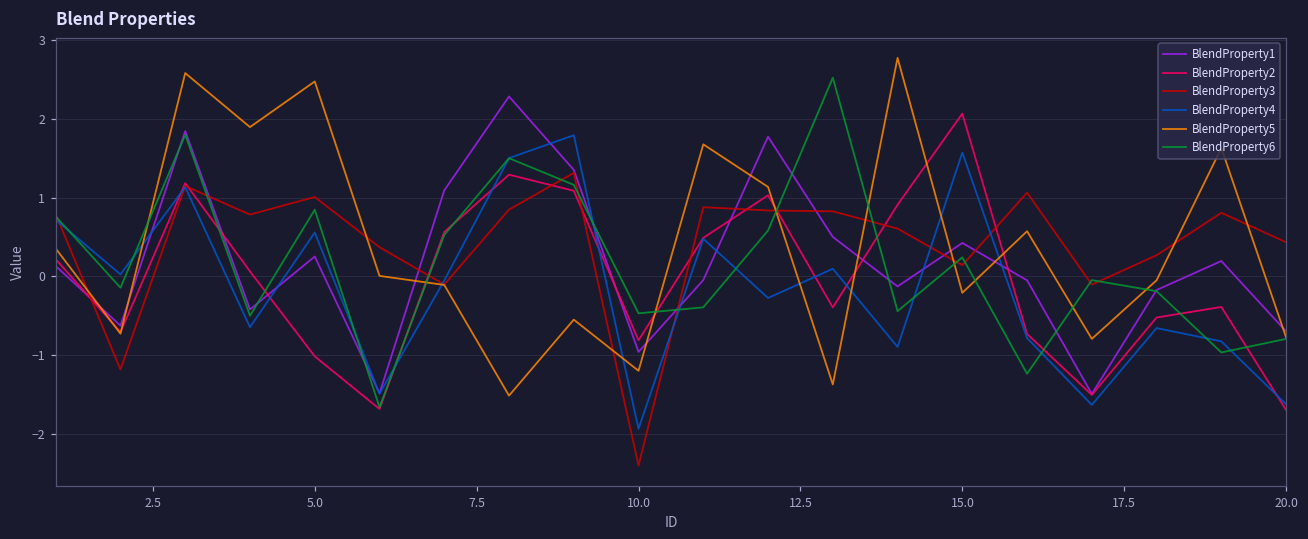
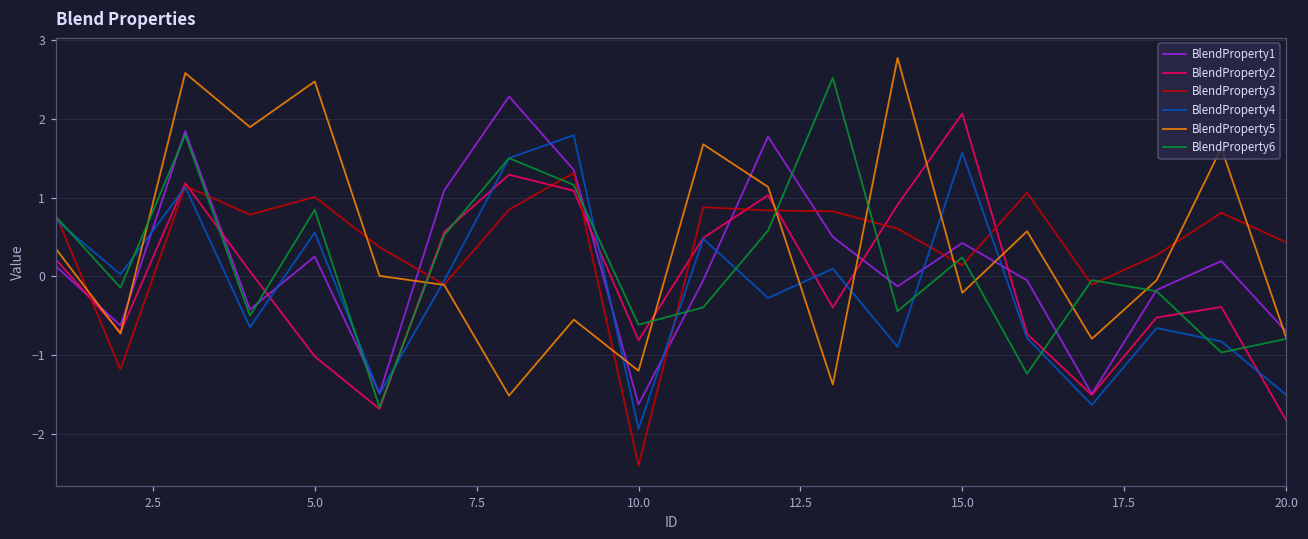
  {
    "BlendProperty1": {
      "5.0": 0.3,
-     "10.0": -1.0,
+     "10.0": -1.6,
      "15.0": 0.4,
      "20.0": -0.7
    },
    "BlendProperty2": {
      "5.0": -1.0,
      "10.0": -0.8,
      "15.0": 2.1,
-     "20.0": -1.7
+     "20.0": -1.8
    },
    "BlendProperty3": {
      "5.0": 1.0,
      "10.0": -2.4,
      "15.0": 0.1,
      "20.0": 0.4
    },
    "BlendProperty4": {
      "5.0": 0.6,
      "10.0": -1.9,
      "15.0": 1.6,
-     "20.0": -1.6
+     "20.0": -1.5
    },
    "BlendProperty5": {
      "5.0": 2.5,
      "10.0": -1.2,
      "15.0": -0.2
    },
    "BlendProperty6": {
      "5.0": 0.8,
-     "10.0": -0.5,
+     "10.0": -0.6,
      "15.0": 0.2
    }
  }
